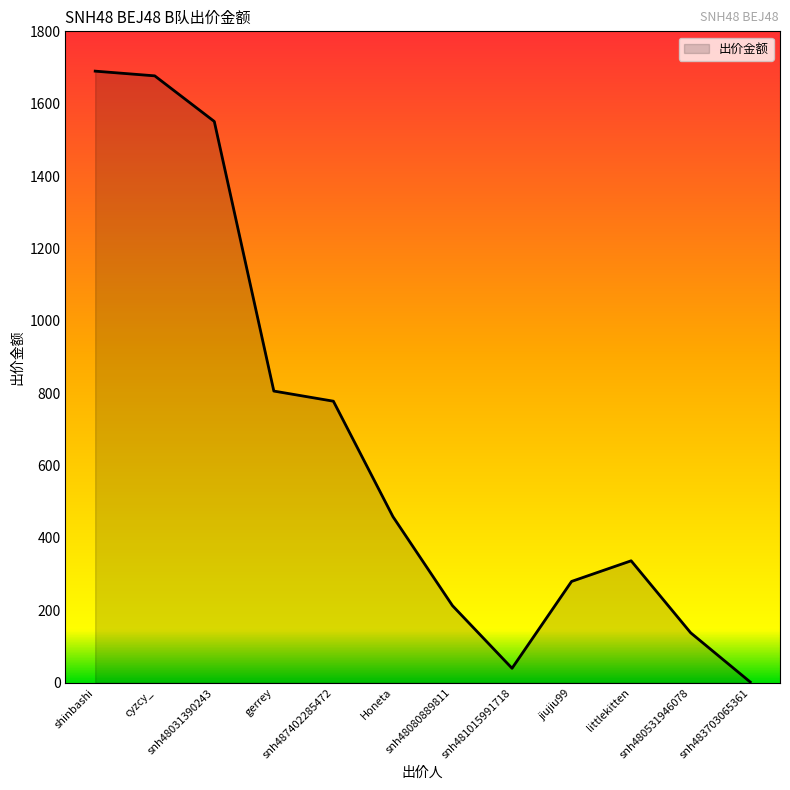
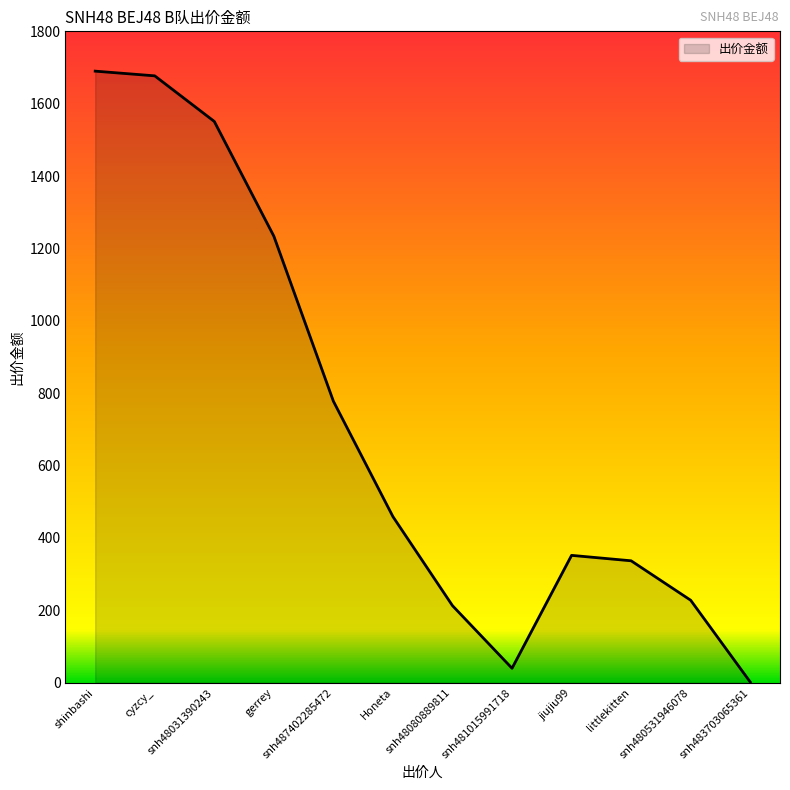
  {
    "shinbashi": 1690,
    "cyzcy_": 1680,
    "snh48031390243": 1550,
-   "gerrey": 810,
+   "gerrey": 1230,
    "snh487402285472": 780,
    "Honeta": 460,
    "snh48080889811": 210,
    "snh481015991718": 40,
-   "jiujiu99": 280,
+   "jiujiu99": 350,
    "littlekitten": 340,
-   "snh480531946078": 140,
+   "snh480531946078": 230,
    "snh483703065361": 0
  }
